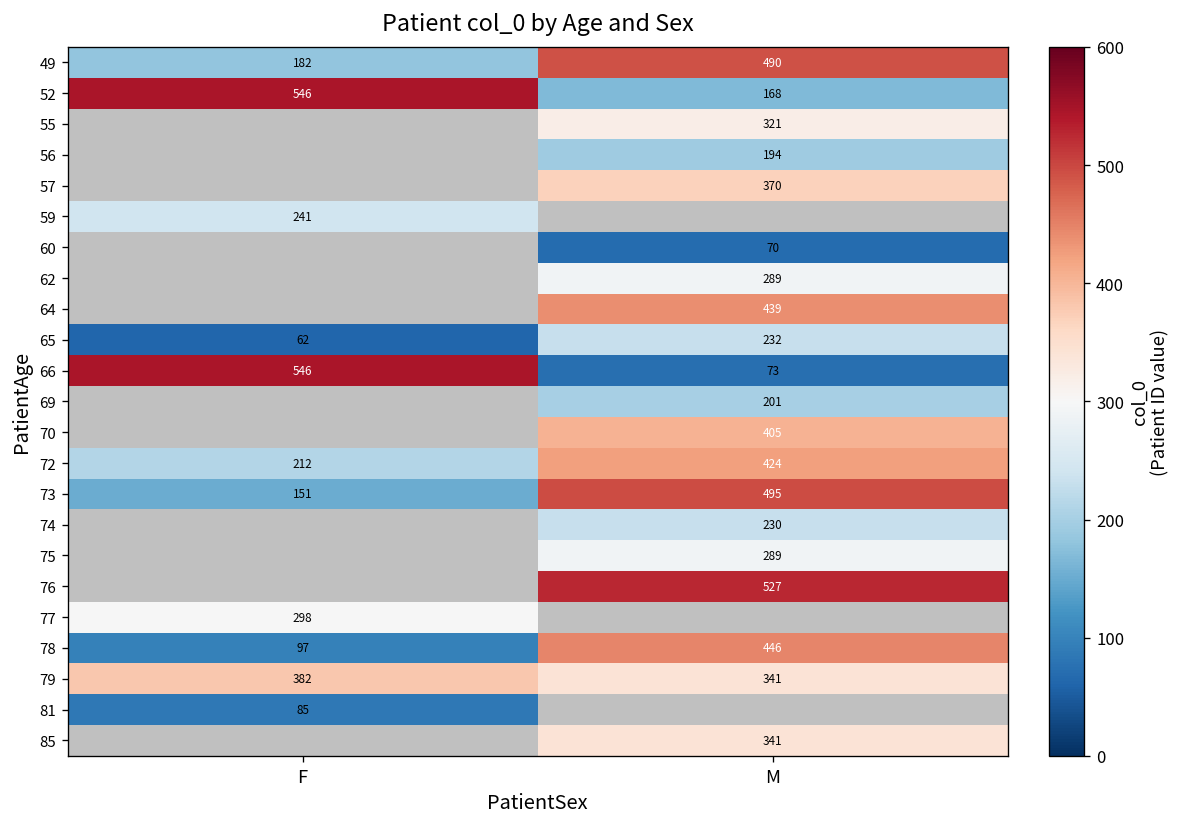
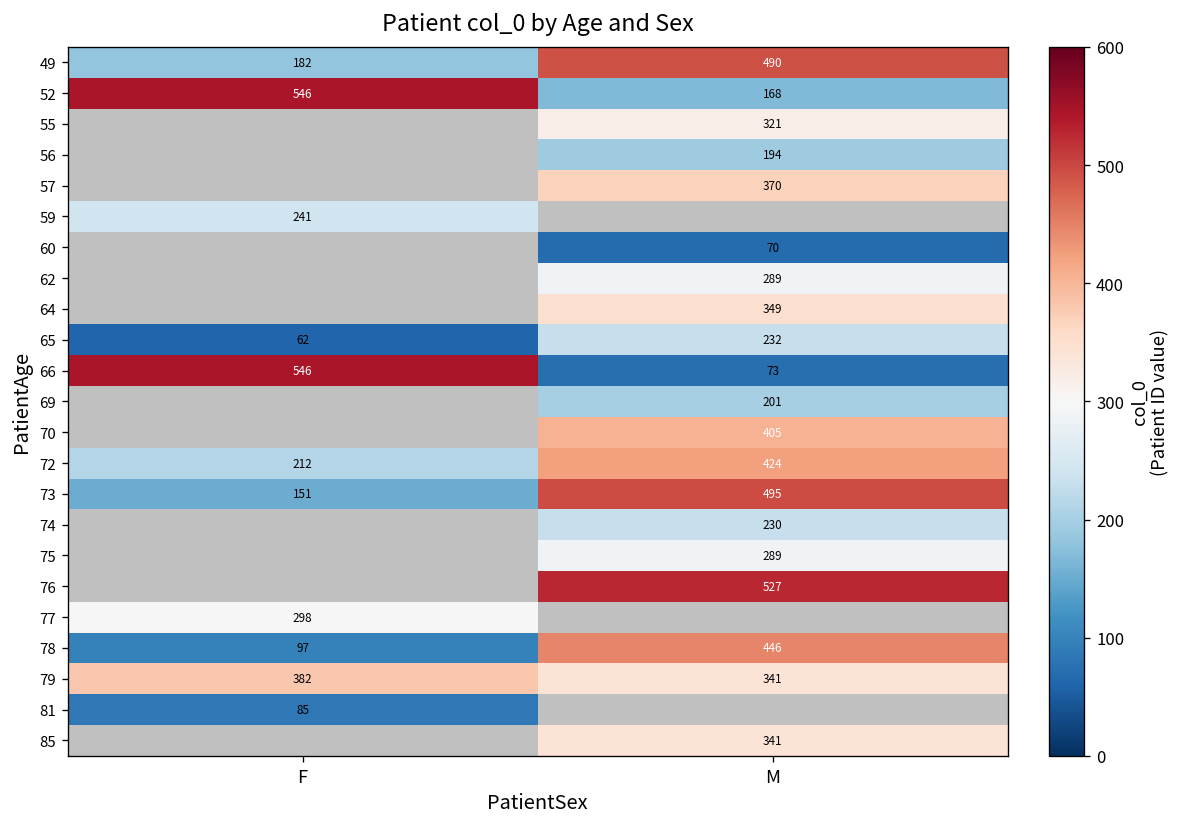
  {
    "49": {
      "F": 182,
      "M": 490
    },
    "52": {
      "F": 546,
      "M": 168
    },
    "55": {
      "M": 321
    },
    "56": {
      "M": 194
    },
    "57": {
      "M": 370
    },
    "59": {
      "F": 241
    },
    "60": {
      "M": 70
    },
    "62": {
      "M": 289
    },
    "64": {
-     "M": 439
+     "M": 349
    },
    "65": {
      "F": 62,
      "M": 232
    },
    "66": {
      "F": 546,
      "M": 73
    },
    "69": {
      "M": 201
    },
    "70": {
      "M": 405
    },
    "72": {
      "F": 212,
      "M": 424
    },
    "73": {
      "F": 151,
      "M": 495
    },
    "74": {
      "M": 230
    },
    "75": {
      "M": 289
    },
    "76": {
      "M": 527
    },
    "77": {
      "F": 298
    },
    "78": {
      "F": 97,
      "M": 446
    },
    "79": {
      "F": 382,
      "M": 341
    },
    "81": {
      "F": 85
    },
    "85": {
      "M": 341
    }
  }
